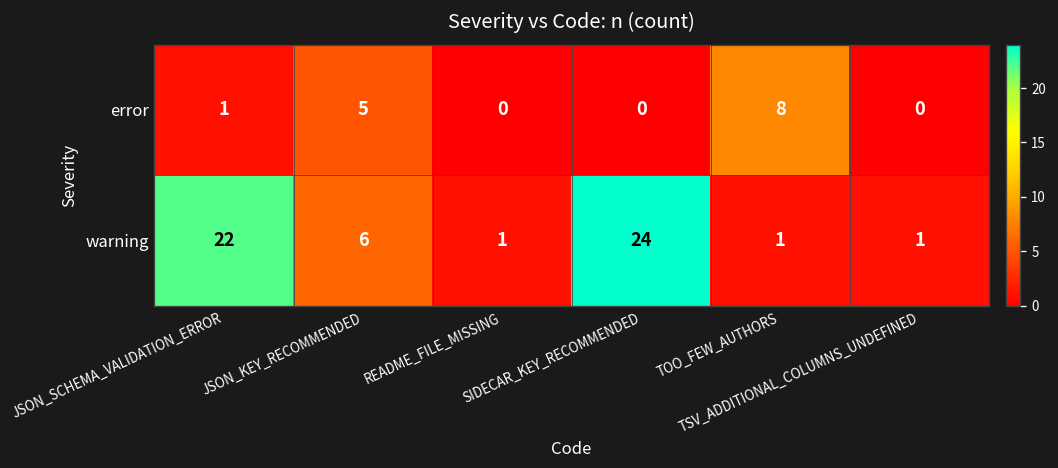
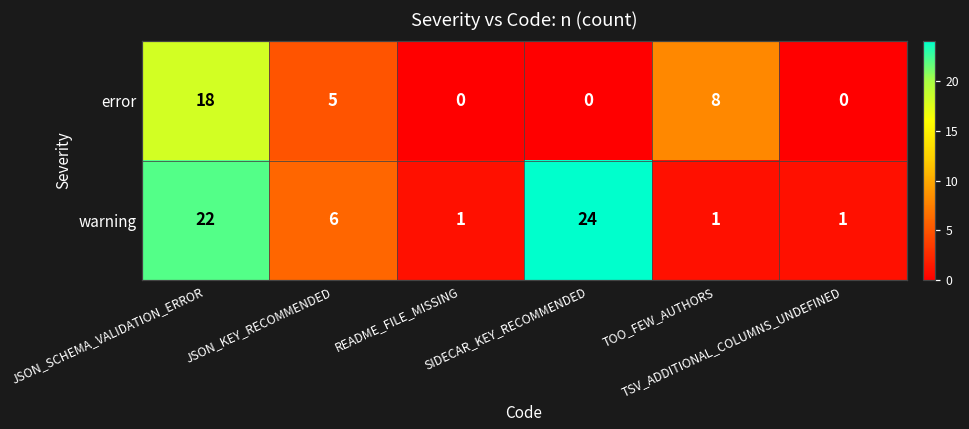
  {
    "error": {
-     "JSON_SCHEMA_VALIDATION_ERROR": 1,
+     "JSON_SCHEMA_VALIDATION_ERROR": 18,
      "JSON_KEY_RECOMMENDED": 5,
      "README_FILE_MISSING": 0,
      "SIDECAR_KEY_RECOMMENDED": 0,
      "TOO_FEW_AUTHORS": 8,
      "TSV_ADDITIONAL_COLUMNS_UNDEFINED": 0
    },
    "warning": {
      "JSON_SCHEMA_VALIDATION_ERROR": 22,
      "JSON_KEY_RECOMMENDED": 6,
      "README_FILE_MISSING": 1,
      "SIDECAR_KEY_RECOMMENDED": 24,
      "TOO_FEW_AUTHORS": 1,
      "TSV_ADDITIONAL_COLUMNS_UNDEFINED": 1
    }
  }
